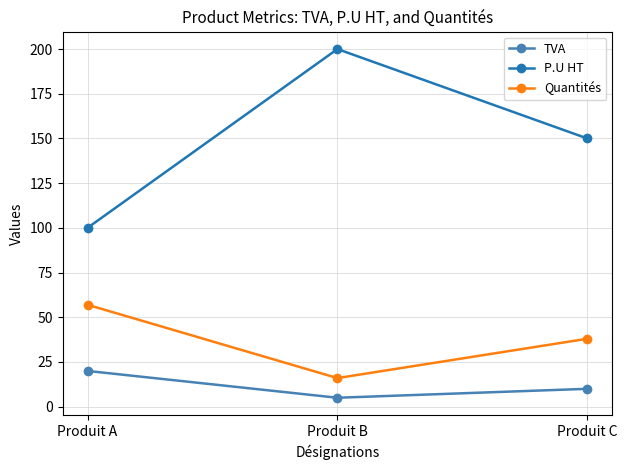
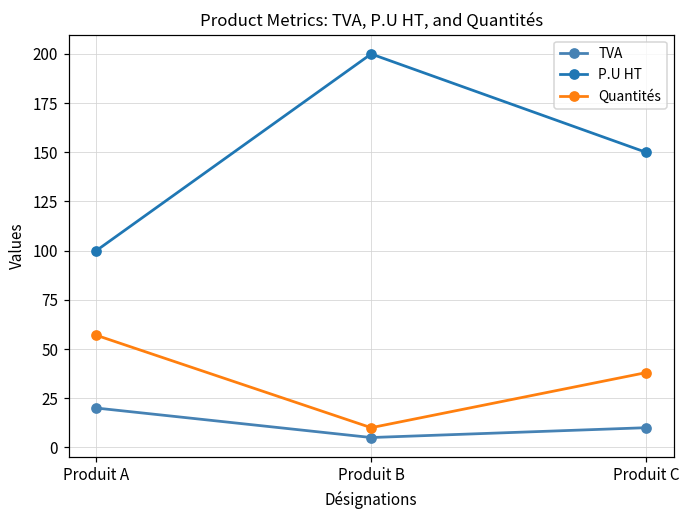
  {
    "Quantités": {
      "Produit A": 57,
-     "Produit B": 16,
+     "Produit B": 10,
      "Produit C": 38
    }
  }
